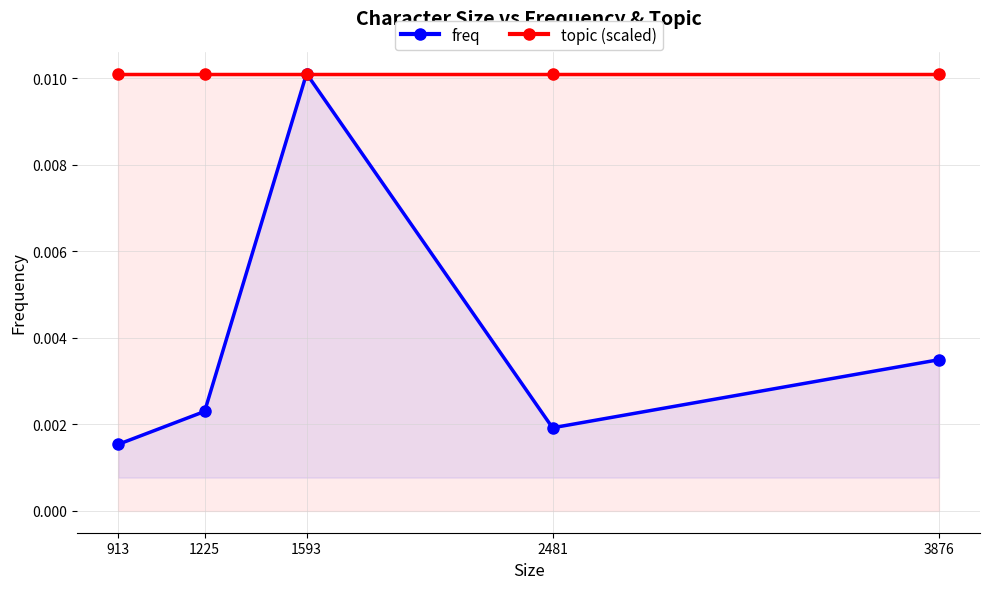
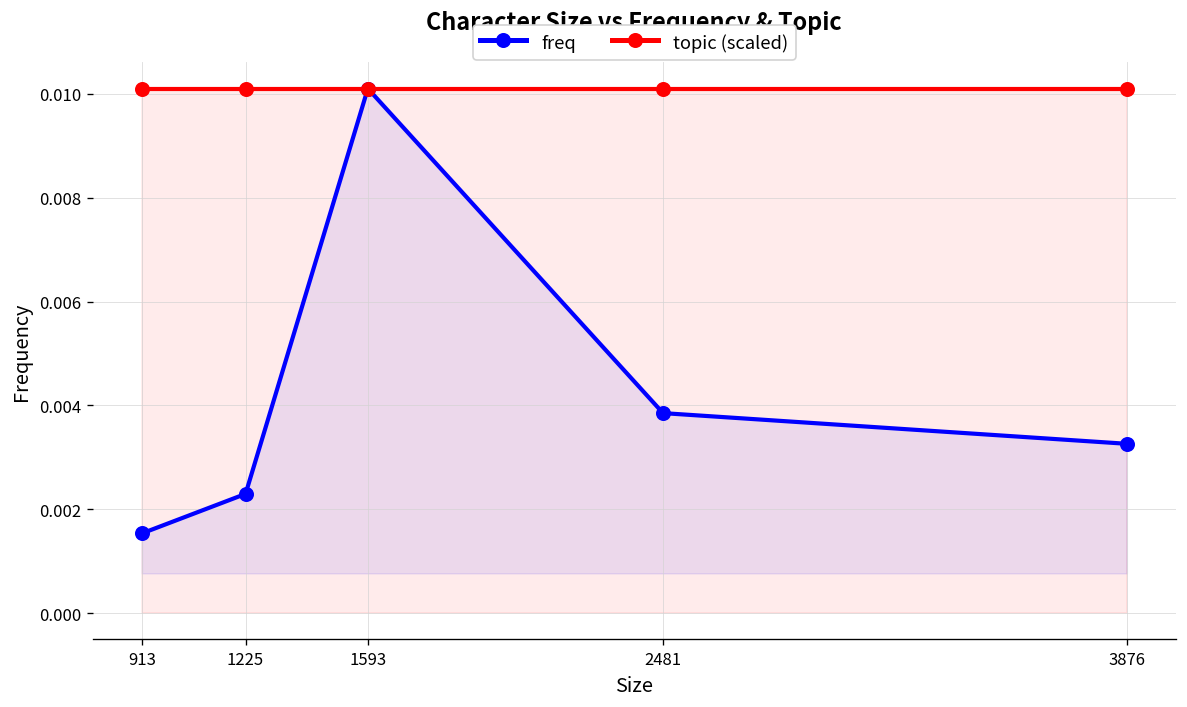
  {
    "freq": {
      "913": 0.0015,
      "1225": 0.0023,
-     "2481": 0.0019,
-     "3876": 0.0035
+     "2481": 0.0039,
+     "3876": 0.0033
    },
    "topic (scaled)": {
      "913": 0.0101,
      "1225": 0.0101,
      "2481": 0.0101,
      "3876": 0.0101
    }
  }
